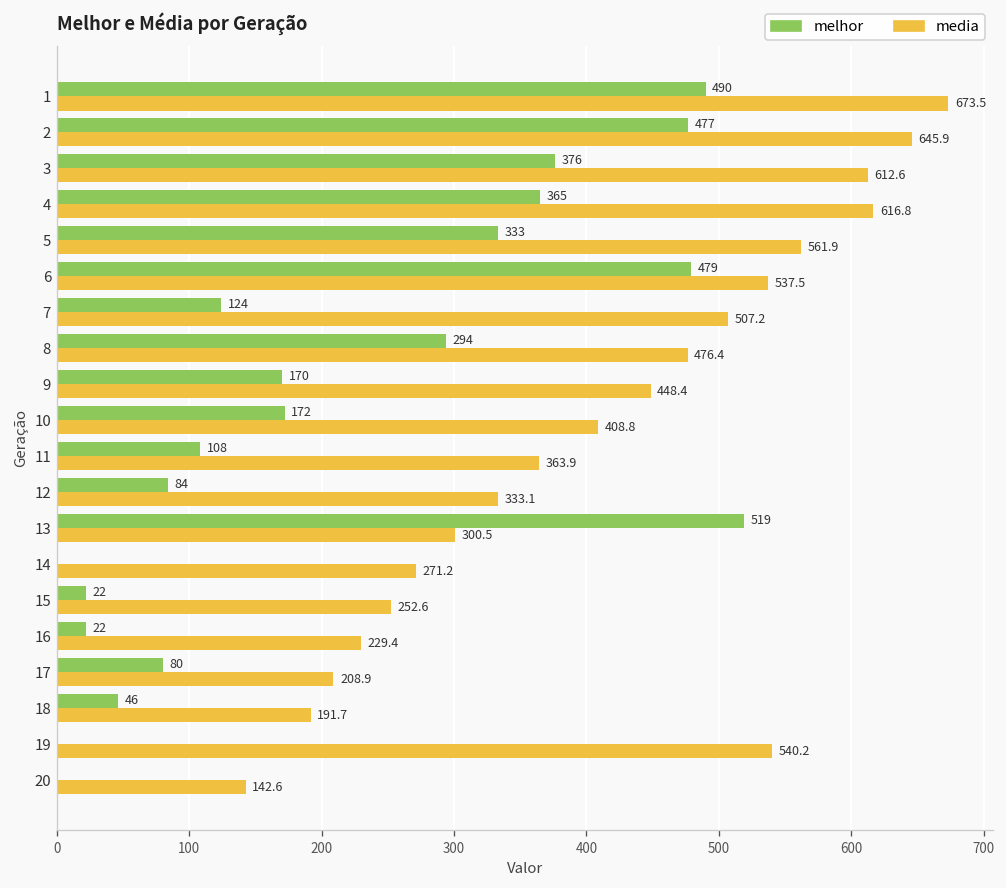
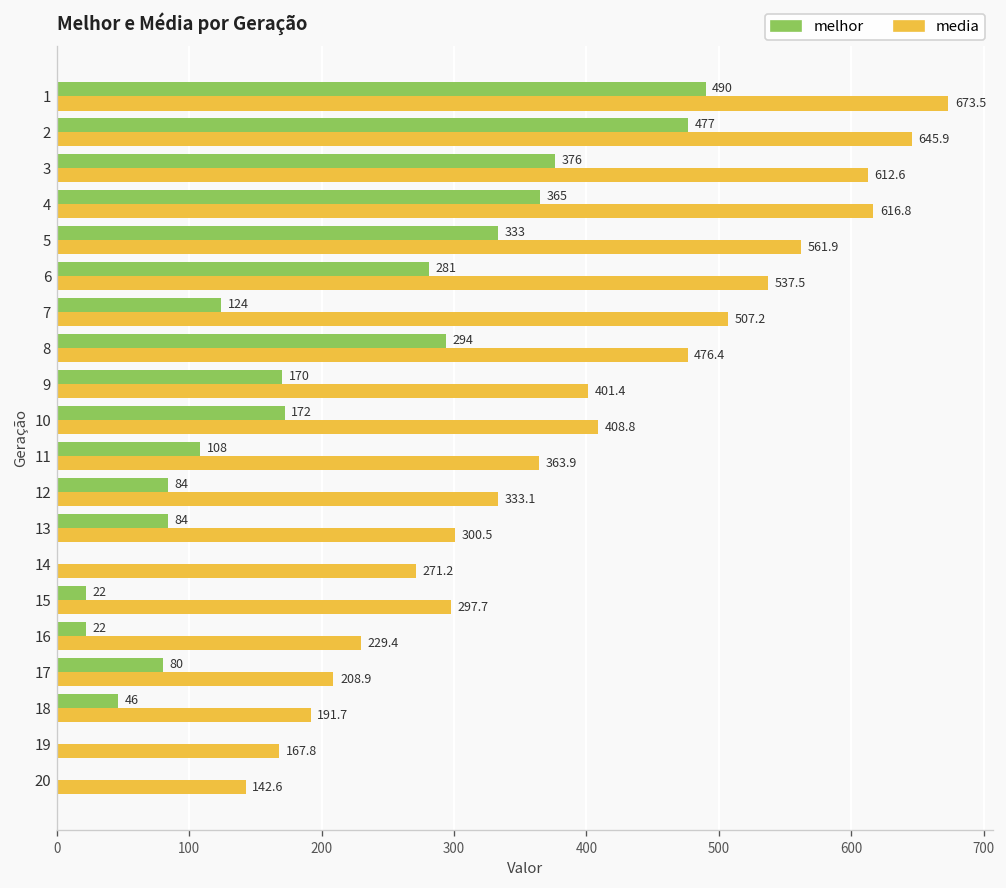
  {
    "media": {
      "1": 673.5,
      "2": 645.9,
      "3": 612.6,
      "4": 616.8,
      "5": 561.9,
      "6": 537.5,
      "7": 507.2,
      "8": 476.4,
-     "9": 448.4,
+     "9": 401.4,
      "10": 408.8,
      "11": 363.9,
      "12": 333.1,
      "13": 300.5,
      "14": 271.2,
-     "15": 252.6,
+     "15": 297.7,
      "16": 229.4,
      "17": 208.9,
      "18": 191.7,
-     "19": 540.2,
+     "19": 167.8,
      "20": 142.6
    },
    "melhor": {
      "1": 490,
      "2": 477,
      "3": 376,
      "4": 365,
      "5": 333,
-     "6": 479,
+     "6": 281,
      "7": 124,
      "8": 294,
      "9": 170,
      "10": 172,
      "11": 108,
      "12": 84,
-     "13": 519,
+     "13": 84,
      "15": 22,
      "16": 22,
      "17": 80,
      "18": 46
    }
  }
